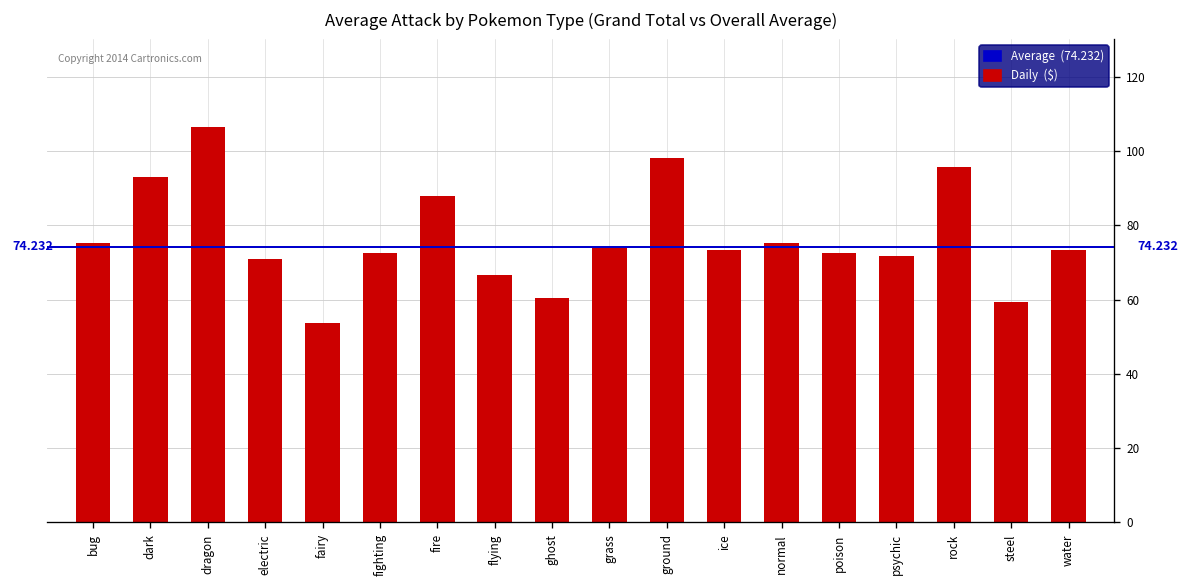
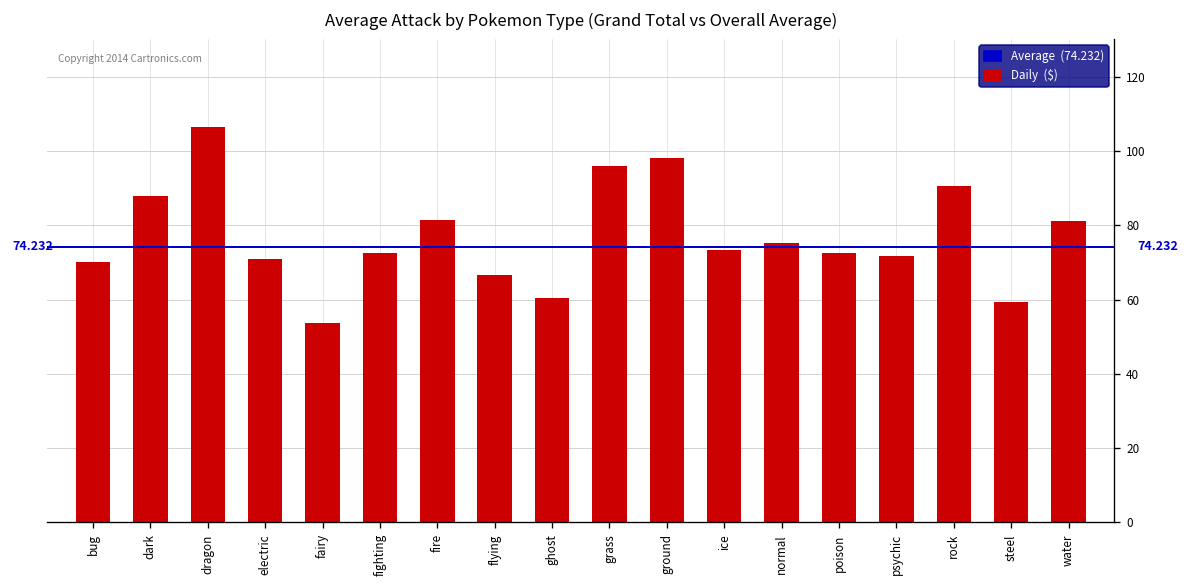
  {
-   "bug": 75,
-   "dark": 93,
+   "bug": 70,
+   "dark": 88,
    "dragon": 106,
    "electric": 71,
    "fairy": 54,
    "fighting": 72,
-   "fire": 88,
+   "fire": 82,
    "flying": 67,
    "ghost": 60,
-   "grass": 74,
+   "grass": 96,
    "ground": 98,
    "ice": 73,
    "normal": 75,
    "poison": 73,
    "psychic": 72,
-   "rock": 96,
+   "rock": 91,
    "steel": 59,
-   "water": 73
+   "water": 81
  }
